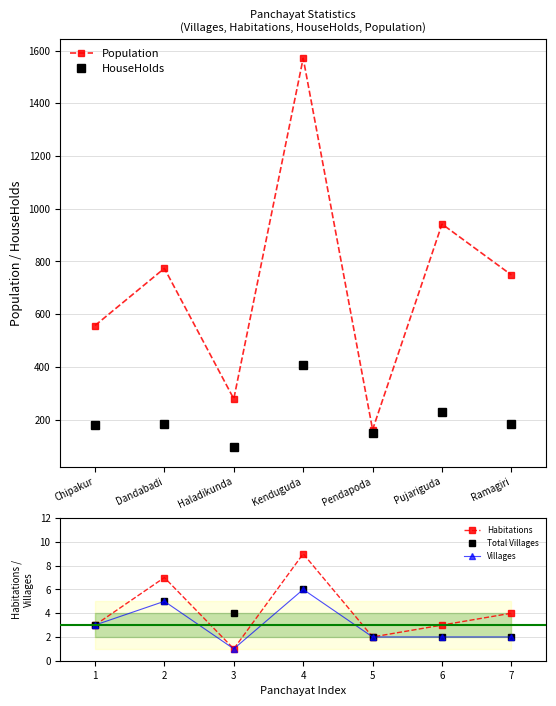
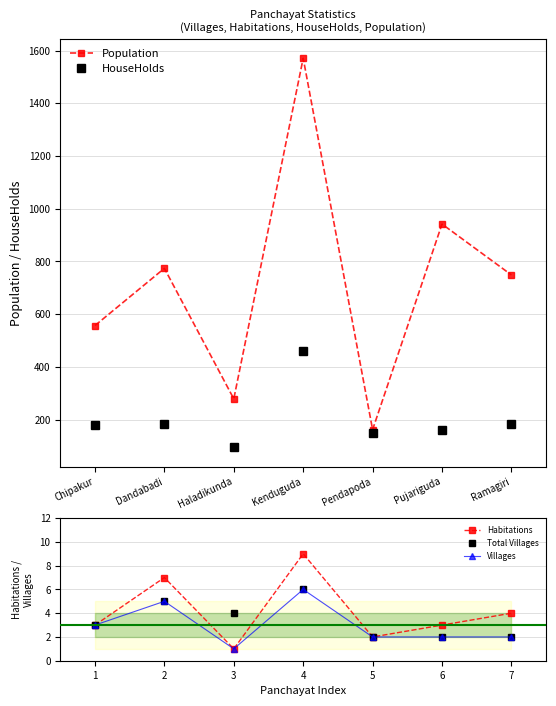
  {
    "Panchayat Statistics (Villages, Habitations, HouseHolds, Population)": {
      "Population": {
        "Chipakur": 560,
        "Dandabadi": 770,
        "Haladikunda": 280,
        "Kenduguda": 1570,
        "Pendapoda": 160,
        "Pujariguda": 940,
        "Ramagiri": 750
      },
      "HouseHolds": {
        "Chipakur": 180,
        "Dandabadi": 180,
        "Haladikunda": 100,
-       "Kenduguda": 410,
+       "Kenduguda": 460,
        "Pendapoda": 150,
-       "Pujariguda": 230,
+       "Pujariguda": 160,
        "Ramagiri": 180
      }
    }
  }
